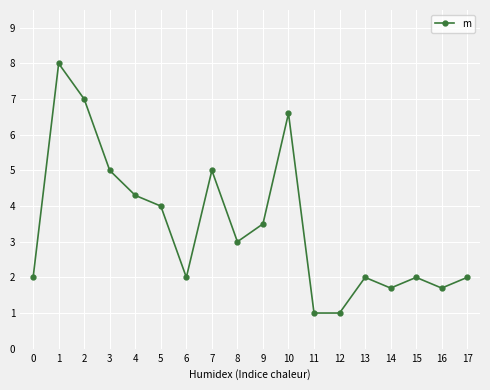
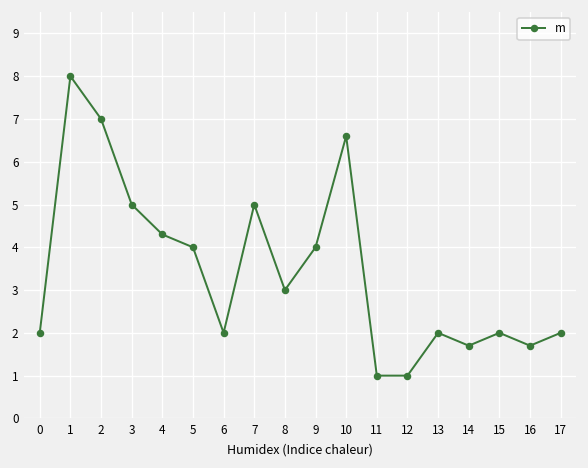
  {
    "0": 2.0,
    "1": 8.0,
    "2": 7.0,
    "3": 5.0,
    "4": 4.3,
    "5": 4.0,
    "6": 2.0,
    "7": 5.0,
    "8": 3.0,
-   "9": 3.5,
+   "9": 4.0,
    "10": 6.6,
    "11": 1.0,
    "12": 1.0,
    "13": 2.0,
    "14": 1.7,
    "15": 2.0,
    "16": 1.7,
    "17": 2.0
  }
